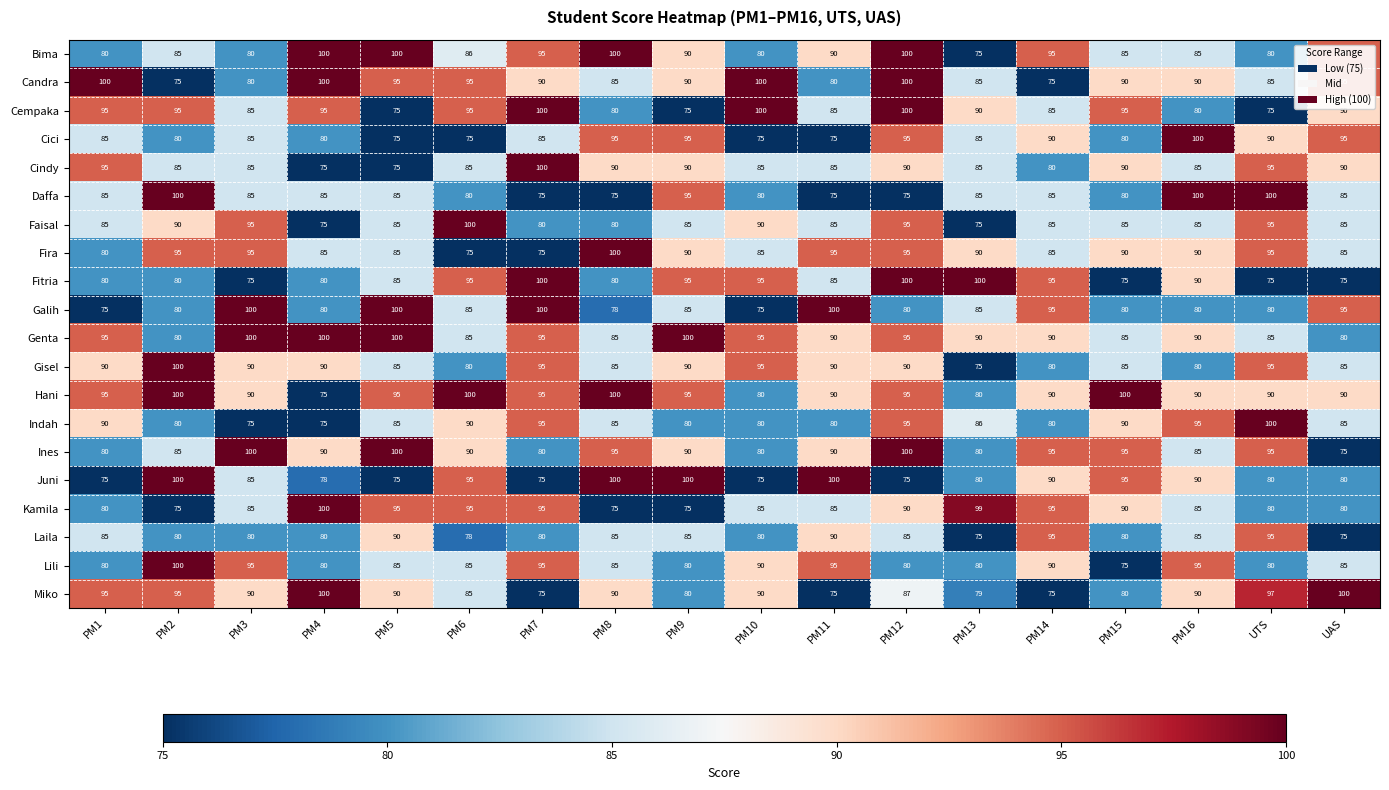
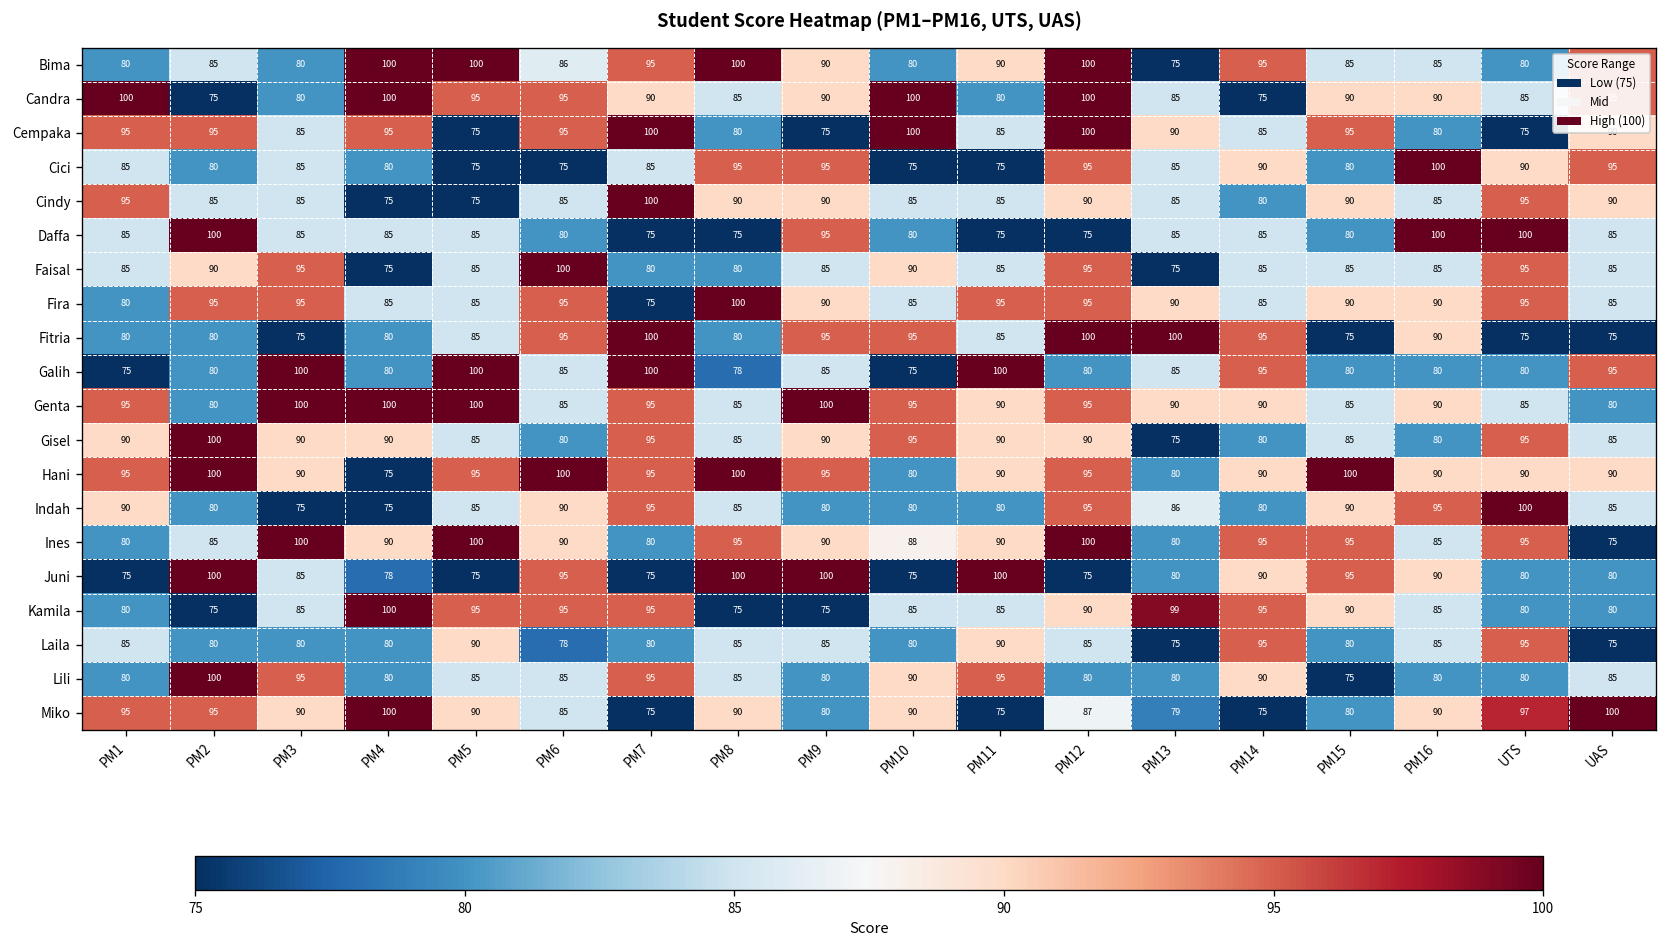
  {
    "Fira": {
      "PM1": 80,
      "PM2": 95,
      "PM3": 95,
      "PM4": 85,
      "PM5": 85,
-     "PM6": 75,
+     "PM6": 95,
      "PM7": 75,
      "PM8": 100,
      "PM9": 90,
      "PM10": 85,
      "PM11": 95,
      "PM12": 95,
      "PM13": 90,
      "PM14": 85,
      "PM15": 90,
      "PM16": 90,
      "UTS": 95,
      "UAS": 85
    },
    "Ines": {
      "PM1": 80,
      "PM2": 85,
      "PM3": 100,
      "PM4": 90,
      "PM5": 100,
      "PM6": 90,
      "PM7": 80,
      "PM8": 95,
      "PM9": 90,
-     "PM10": 80,
+     "PM10": 88,
      "PM11": 90,
      "PM12": 100,
      "PM13": 80,
      "PM14": 95,
      "PM15": 95,
      "PM16": 85,
      "UTS": 95,
      "UAS": 75
    },
    "Lili": {
      "PM1": 80,
      "PM2": 100,
      "PM3": 95,
      "PM4": 80,
      "PM5": 85,
      "PM6": 85,
      "PM7": 95,
      "PM8": 85,
      "PM9": 80,
      "PM10": 90,
      "PM11": 95,
      "PM12": 80,
      "PM13": 80,
      "PM14": 90,
      "PM15": 75,
-     "PM16": 95,
+     "PM16": 80,
      "UTS": 80,
      "UAS": 85
    }
  }
